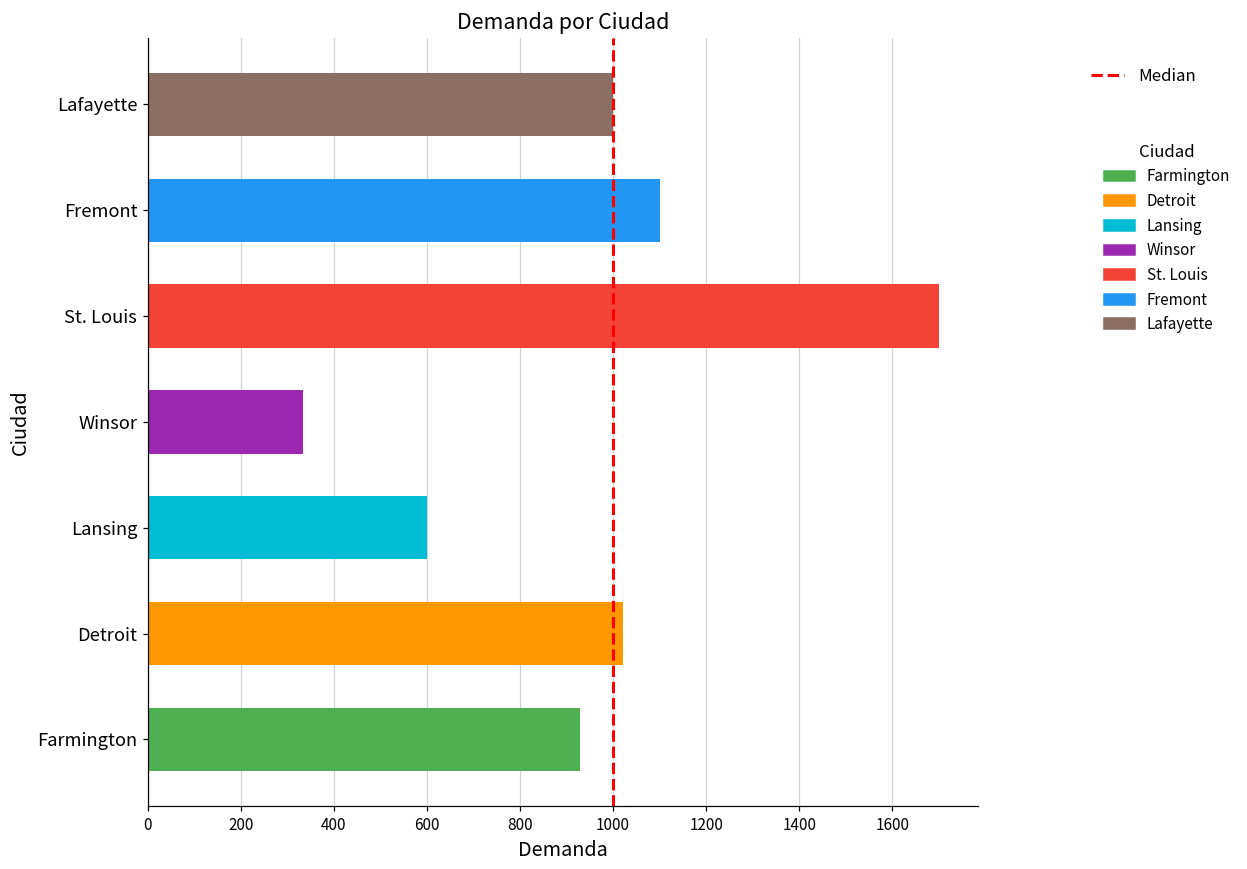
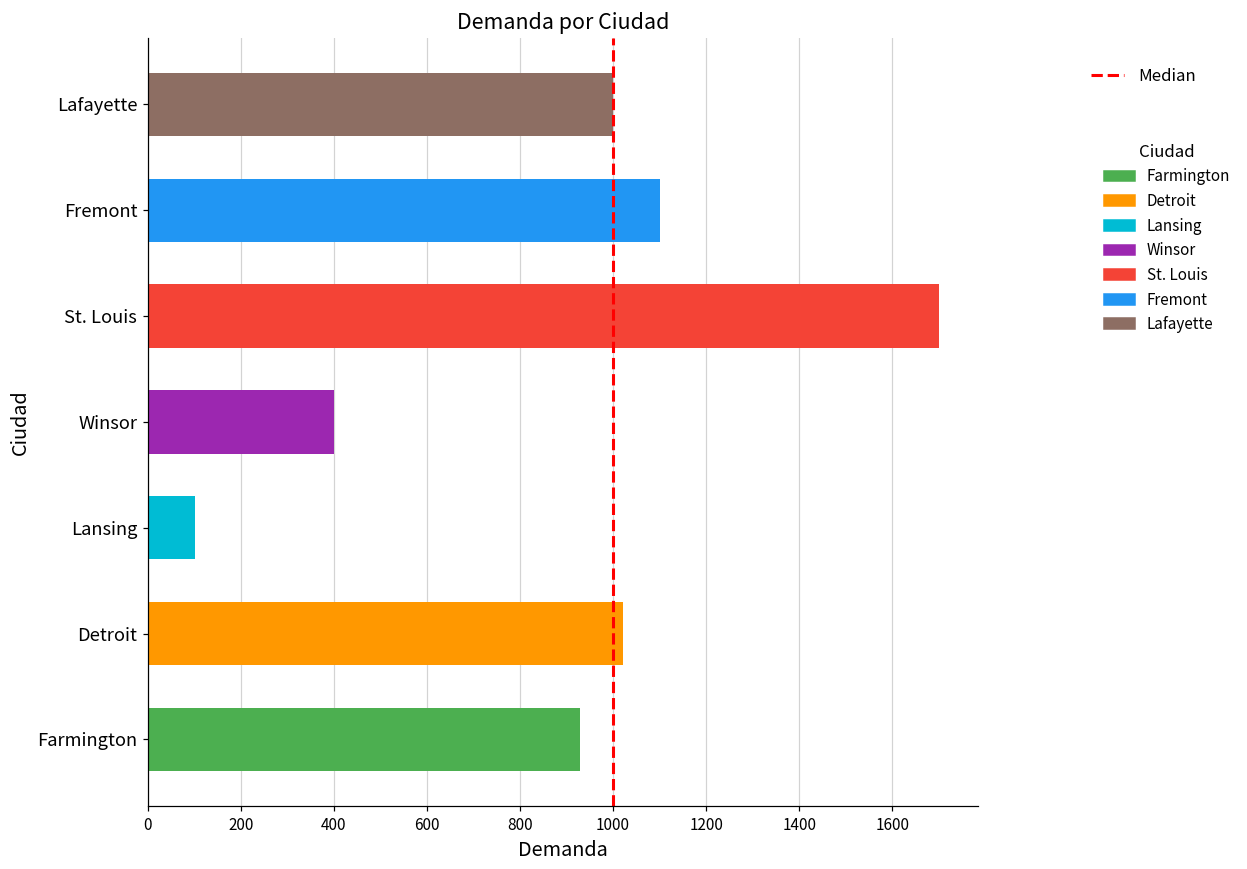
  {
    "Lafayette": 1000,
    "Fremont": 1100,
    "St. Louis": 1700,
-   "Winsor": 330,
-   "Lansing": 600,
+   "Winsor": 400,
+   "Lansing": 100,
    "Detroit": 1020,
    "Farmington": 930
  }
